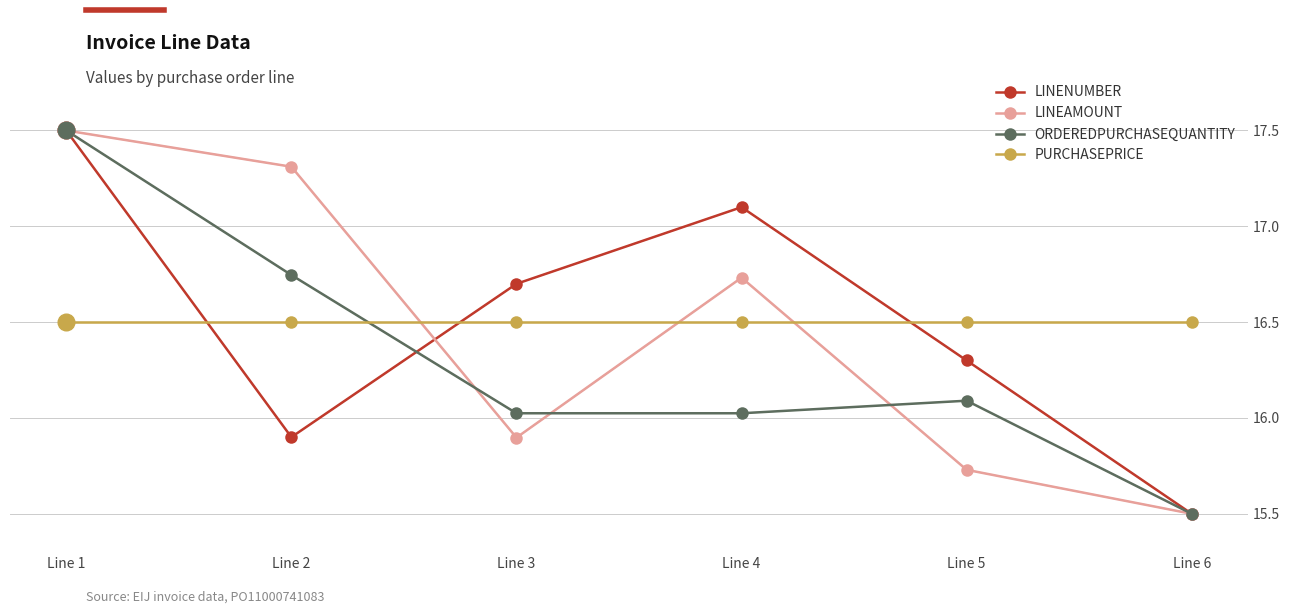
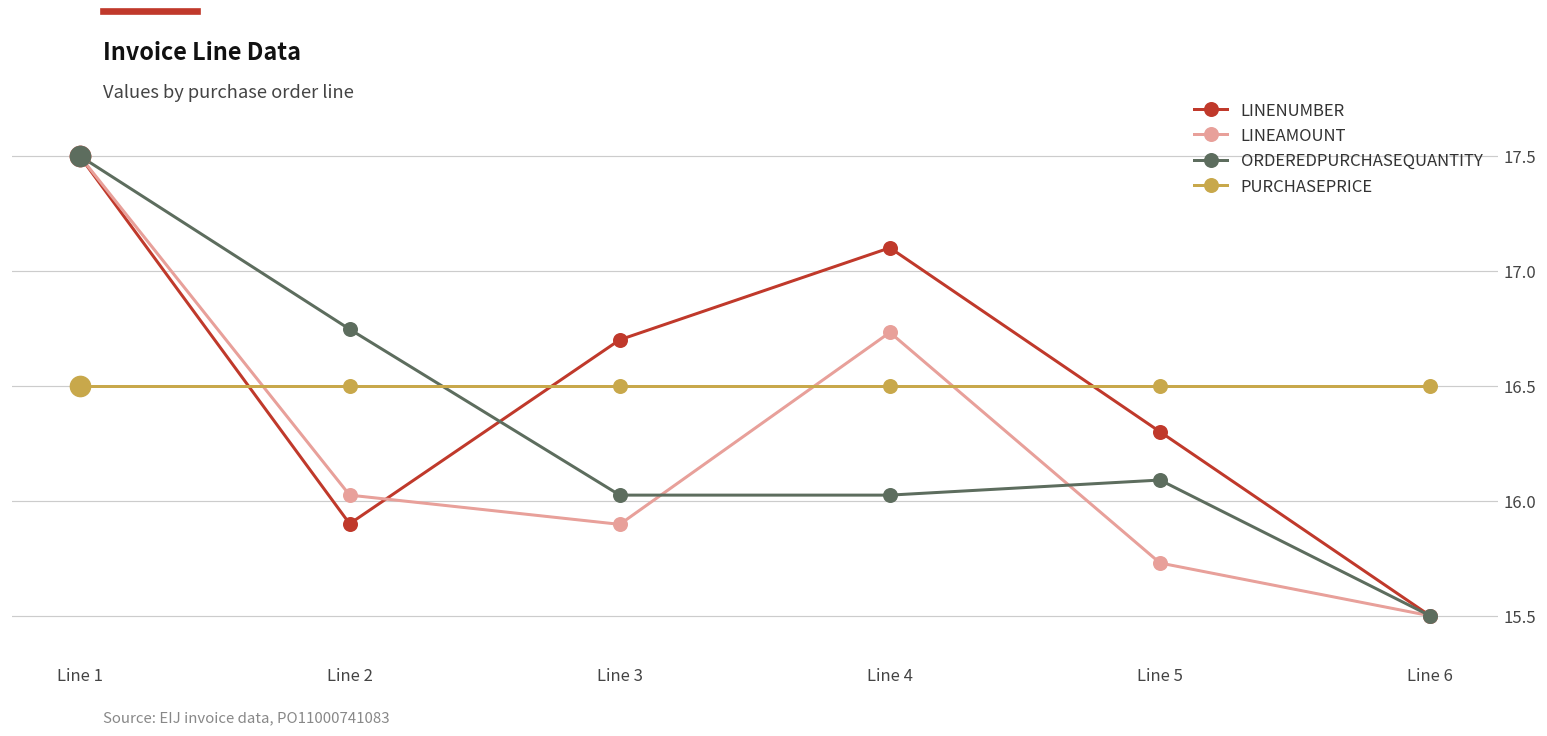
  {
    "LINEAMOUNT": {
-     "Line 2": 17.31,
+     "Line 2": 16.02,
      "Line 3": 15.90,
      "Line 4": 16.73,
      "Line 5": 15.73
    },
    "ORDEREDPURCHASEQUANTITY": {
      "Line 2": 16.75,
      "Line 3": 16.02,
      "Line 4": 16.02,
      "Line 5": 16.09
    }
  }
